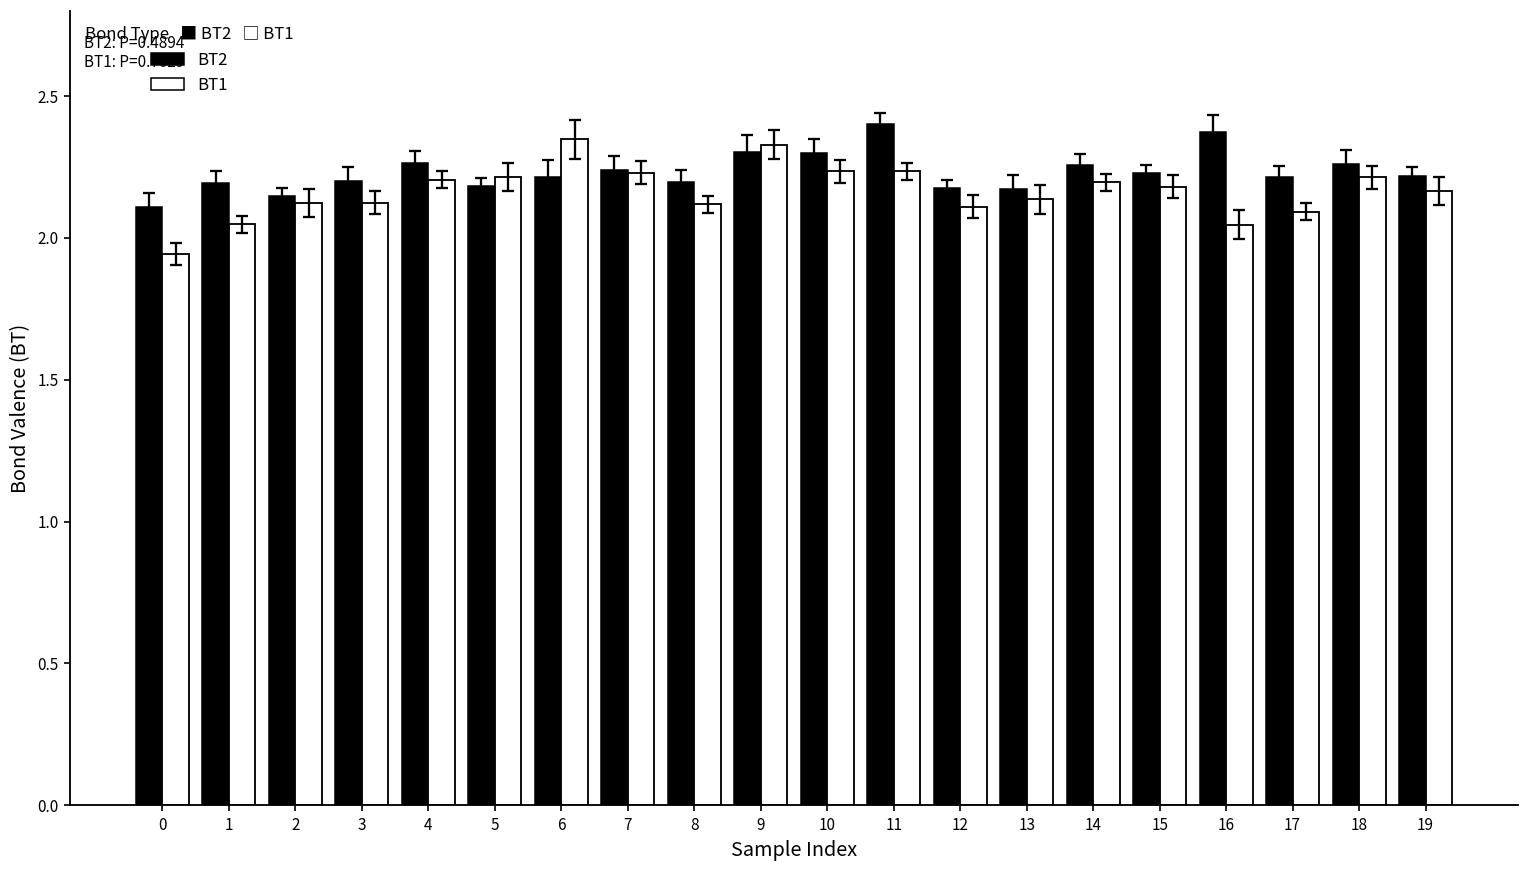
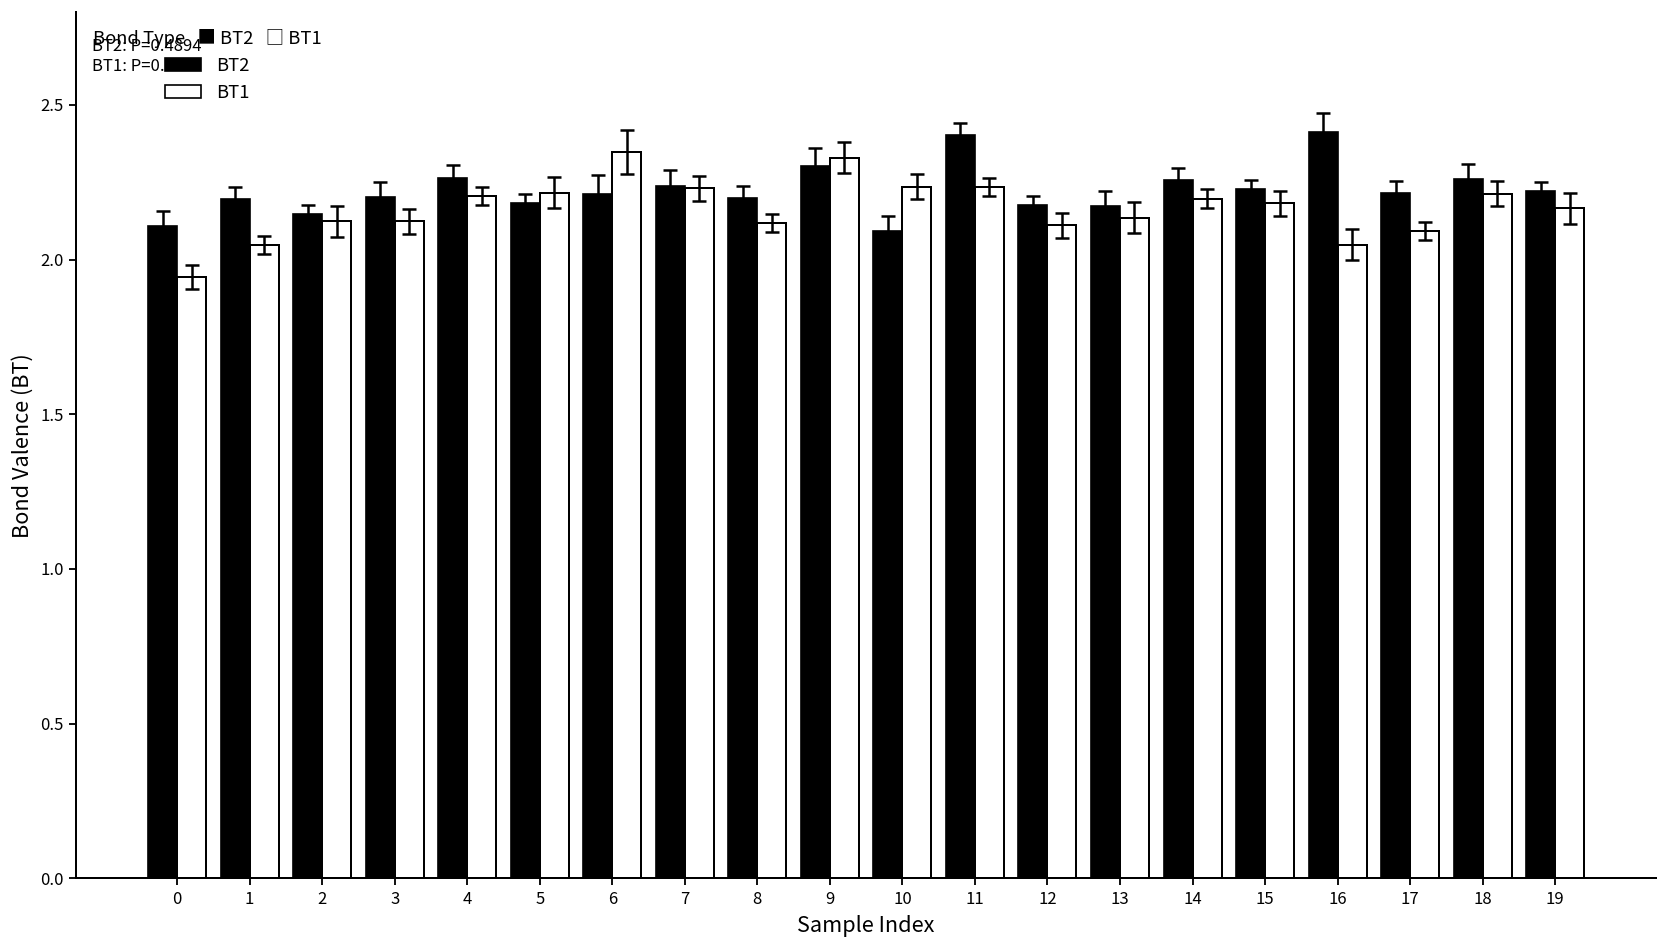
  {
    "BT2": {
      "0": 2.11,
      "1": 2.20,
      "2": 2.15,
      "3": 2.20,
      "4": 2.27,
      "5": 2.18,
      "6": 2.21,
      "7": 2.24,
      "8": 2.20,
      "9": 2.30,
-     "10": 2.30,
+     "10": 2.09,
      "11": 2.40,
      "12": 2.18,
      "13": 2.17,
      "14": 2.26,
      "15": 2.23,
-     "16": 2.37,
+     "16": 2.41,
      "17": 2.22,
      "18": 2.26,
      "19": 2.22
    },
    "BT1": {
      "0": 1.94,
      "1": 2.05,
      "2": 2.12,
      "3": 2.12,
      "4": 2.21,
      "5": 2.22,
      "6": 2.35,
      "7": 2.23,
      "8": 2.12,
      "9": 2.33,
      "10": 2.23,
      "11": 2.24,
      "12": 2.11,
      "13": 2.14,
      "14": 2.20,
      "15": 2.18,
      "16": 2.05,
      "17": 2.09,
      "18": 2.21,
      "19": 2.17
    }
  }
